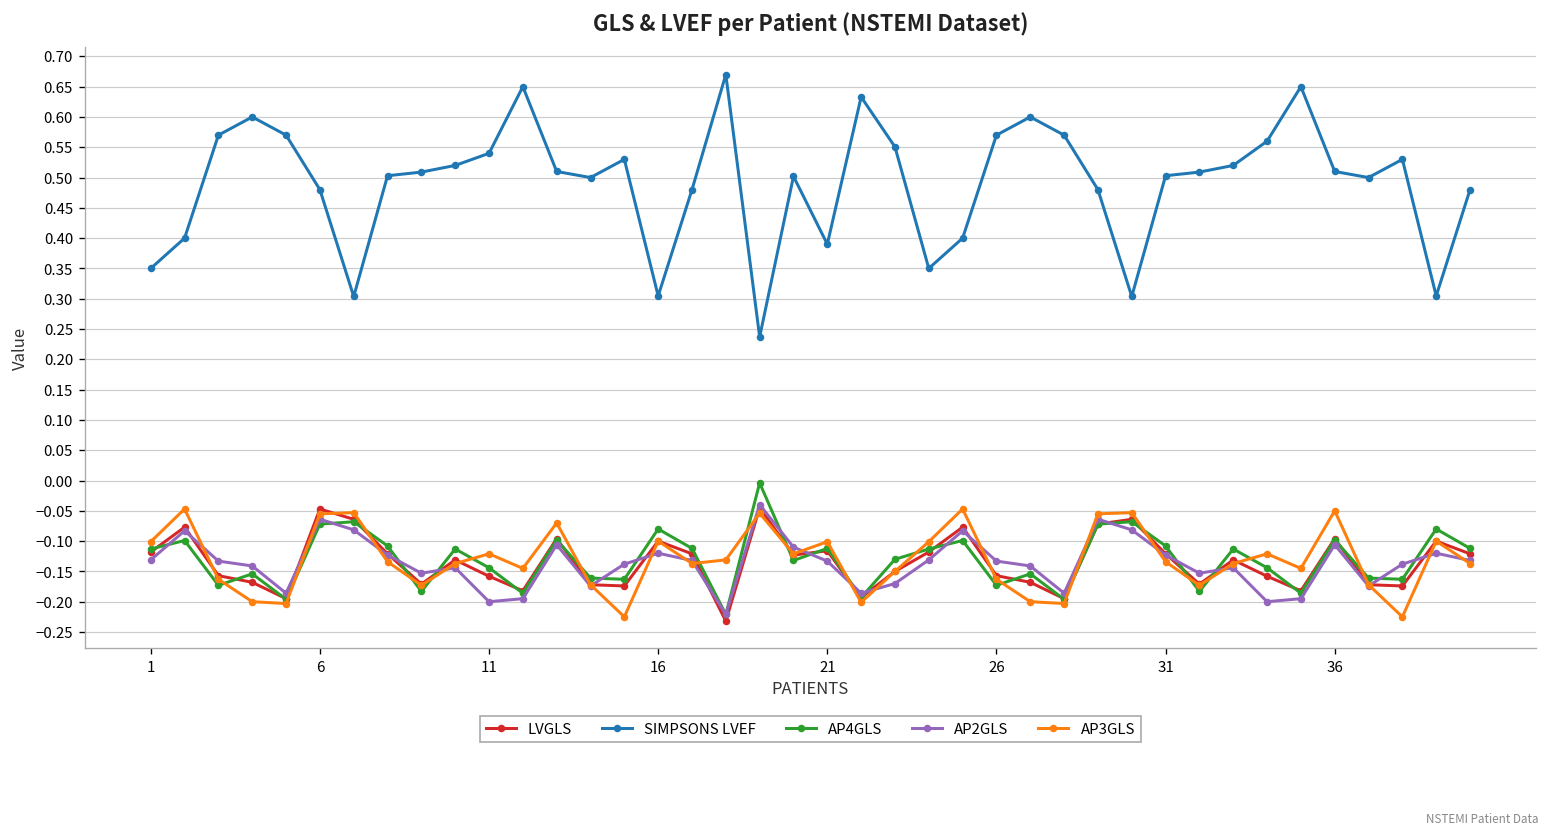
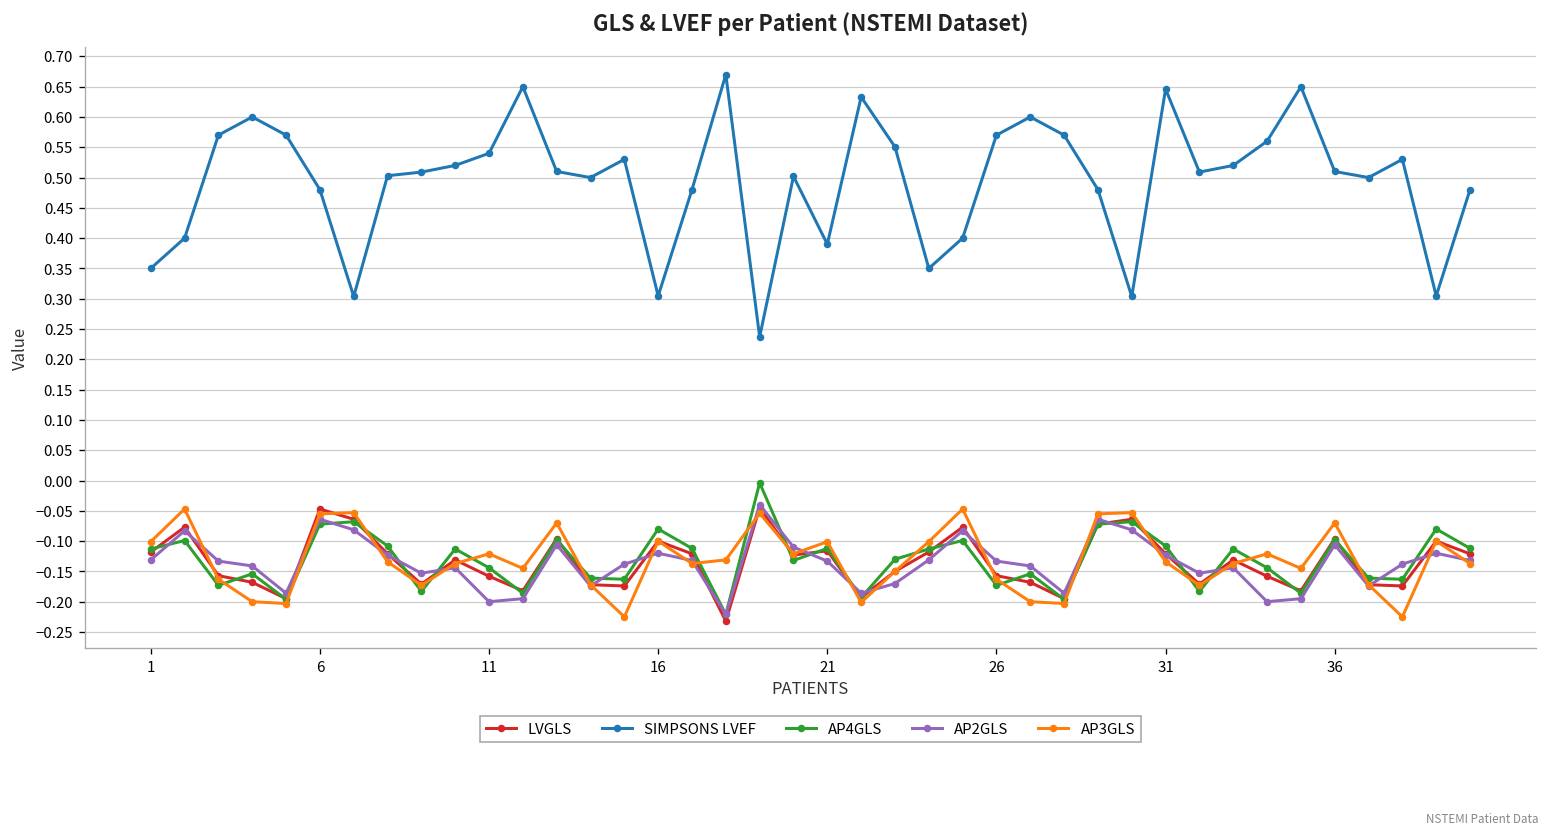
  {
    "LVGLS": {
      "6": -0.05,
      "11": -0.16,
      "26": -0.16
    },
    "SIMPSONS LVEF": {
      "1": 0.35,
      "6": 0.48,
      "11": 0.54,
      "16": 0.30,
      "21": 0.39,
      "26": 0.57,
-     "31": 0.50,
+     "31": 0.65,
      "36": 0.51
    },
    "AP4GLS": {
      "6": -0.07,
      "11": -0.14,
      "16": -0.08,
      "26": -0.17,
      "31": -0.11
    },
    "AP2GLS": {
      "1": -0.13,
      "6": -0.06,
      "11": -0.20,
      "16": -0.12,
      "21": -0.13,
      "26": -0.13,
      "36": -0.11
    },
    "AP3GLS": {
      "1": -0.10,
      "6": -0.06,
      "11": -0.12,
      "21": -0.10,
      "26": -0.16,
      "31": -0.13,
-     "36": -0.05
+     "36": -0.07
    }
  }
